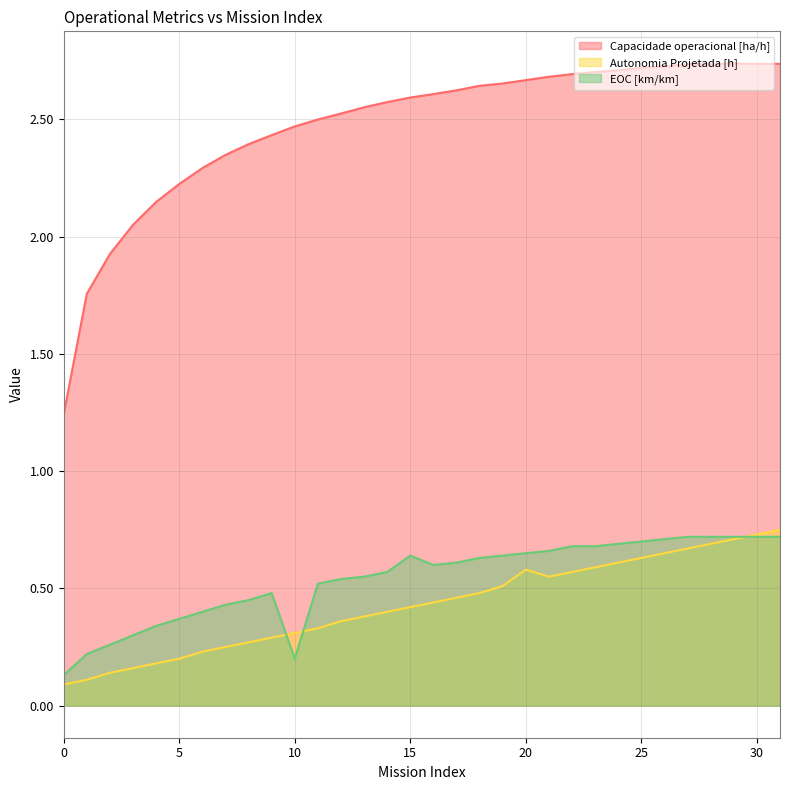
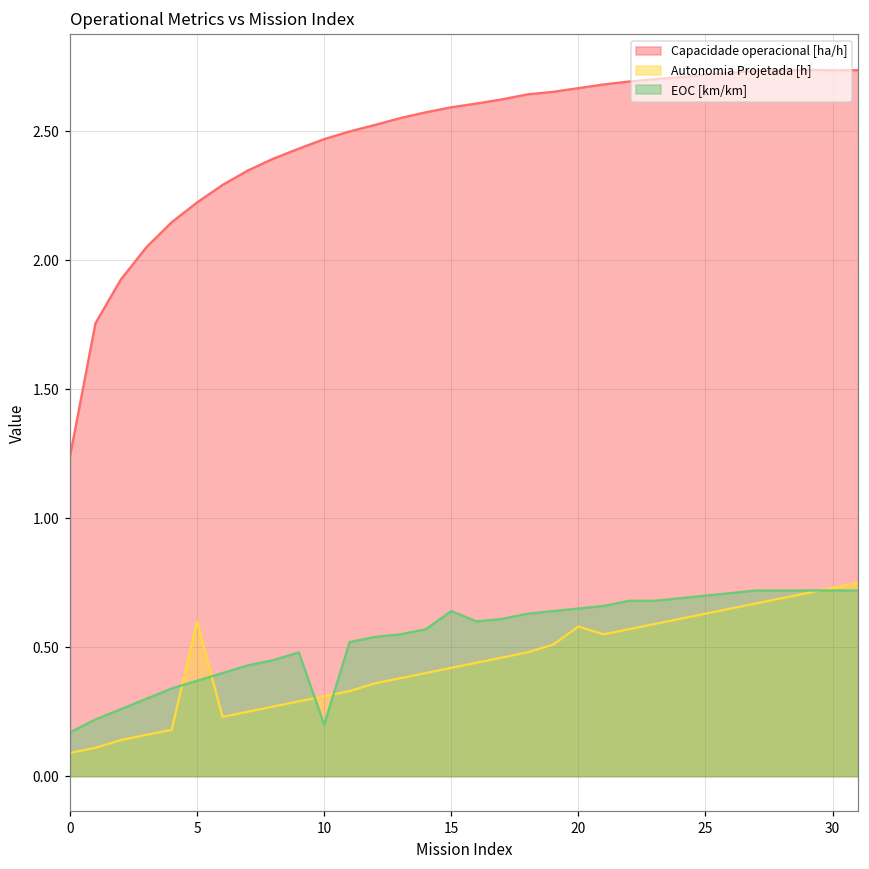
  {
    "Capacidade operacional [ha/h]": {
      "0": 1.24,
      "5": 2.22,
      "10": 2.47,
      "15": 2.59,
      "20": 2.67
    },
    "Autonomia Projetada [h]": {
      "0": 0.1,
-     "5": 0.2,
+     "5": 0.6,
      "10": 0.3,
      "15": 0.42,
      "20": 0.58,
      "25": 0.63
    },
    "EOC [km/km]": {
-     "0": 0.13,
+     "0": 0.17,
      "5": 0.37,
      "10": 0.20,
      "15": 0.64,
      "20": 0.65,
      "25": 0.70
    }
  }
